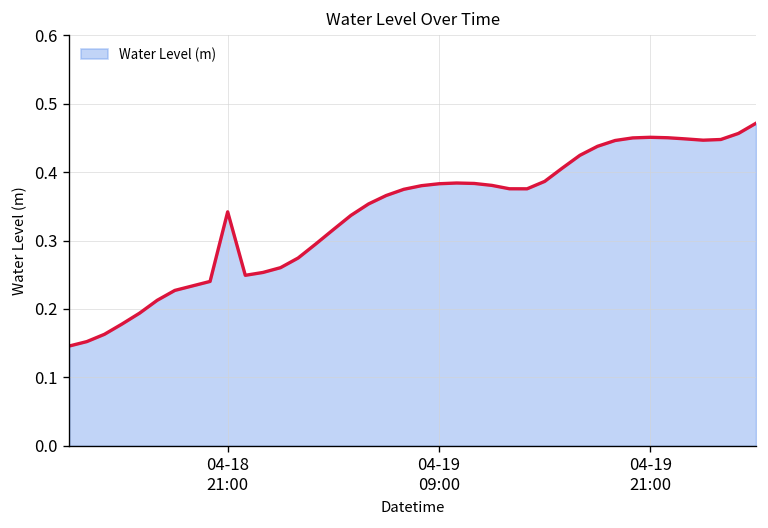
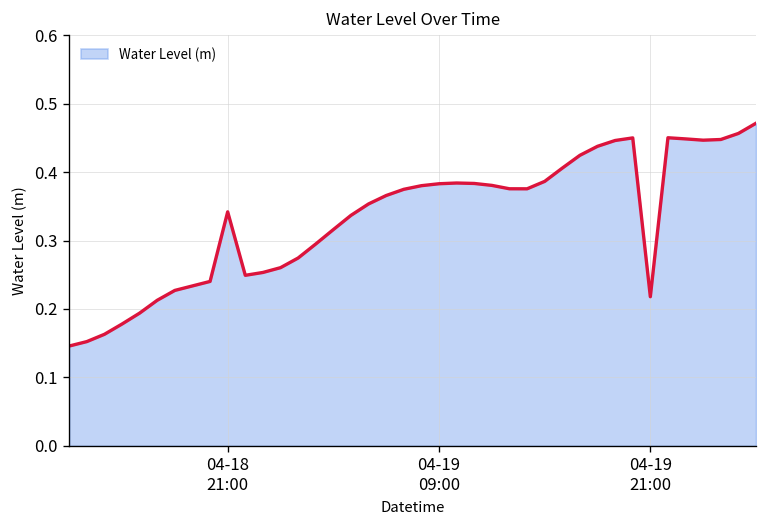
  {
    "04-18 21:00": 0.34,
    "04-19 09:00": 0.38,
-   "04-19 21:00": 0.45
+   "04-19 21:00": 0.22
  }
